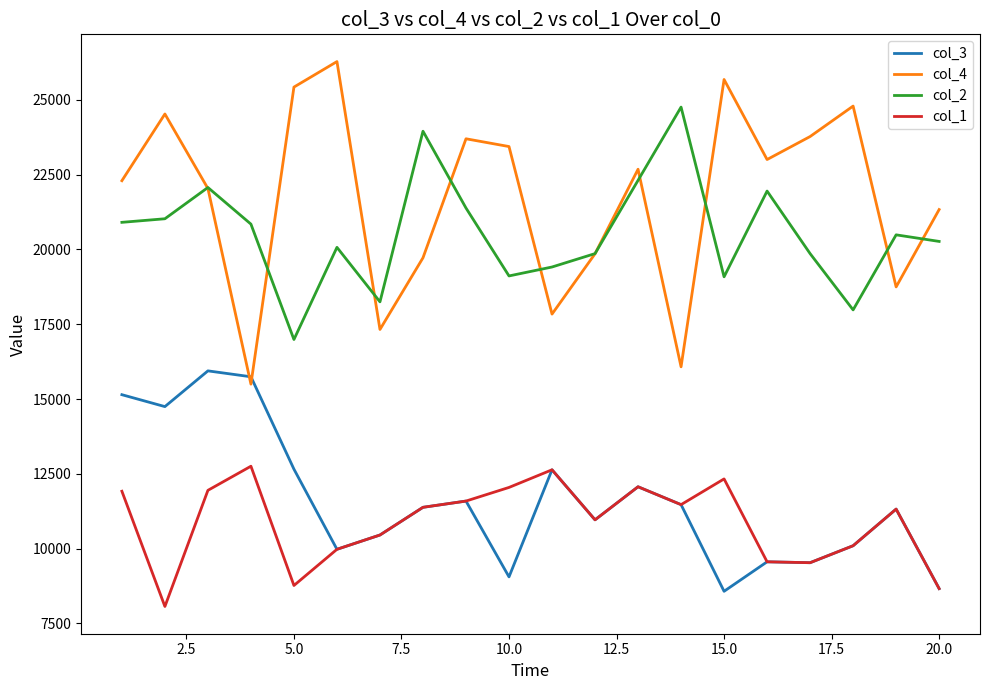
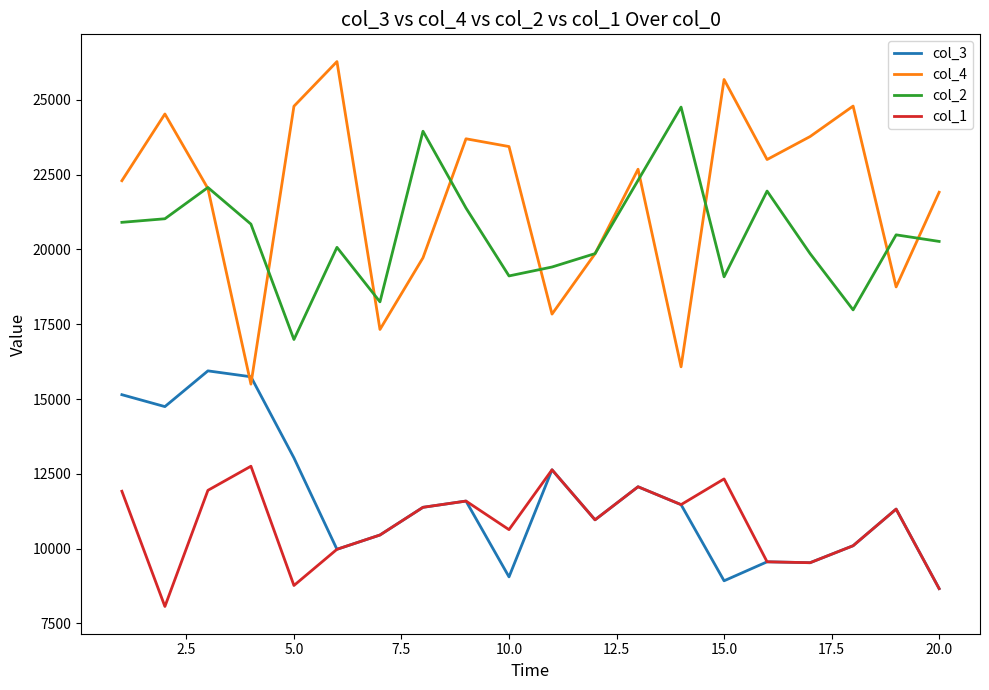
  {
    "col_3": {
-     "5.0": 12700,
+     "5.0": 13000,
      "10.0": 9100,
-     "15.0": 8600
+     "15.0": 8900
    },
    "col_4": {
-     "5.0": 25400,
+     "5.0": 24800,
      "10.0": 23400,
      "15.0": 25700,
-     "20.0": 21300
+     "20.0": 21900
    },
    "col_2": {
      "5.0": 17000,
      "10.0": 19100,
      "15.0": 19100,
      "20.0": 20300
    },
    "col_1": {
      "5.0": 8800,
-     "10.0": 12000,
+     "10.0": 10600,
      "15.0": 12300
    }
  }
